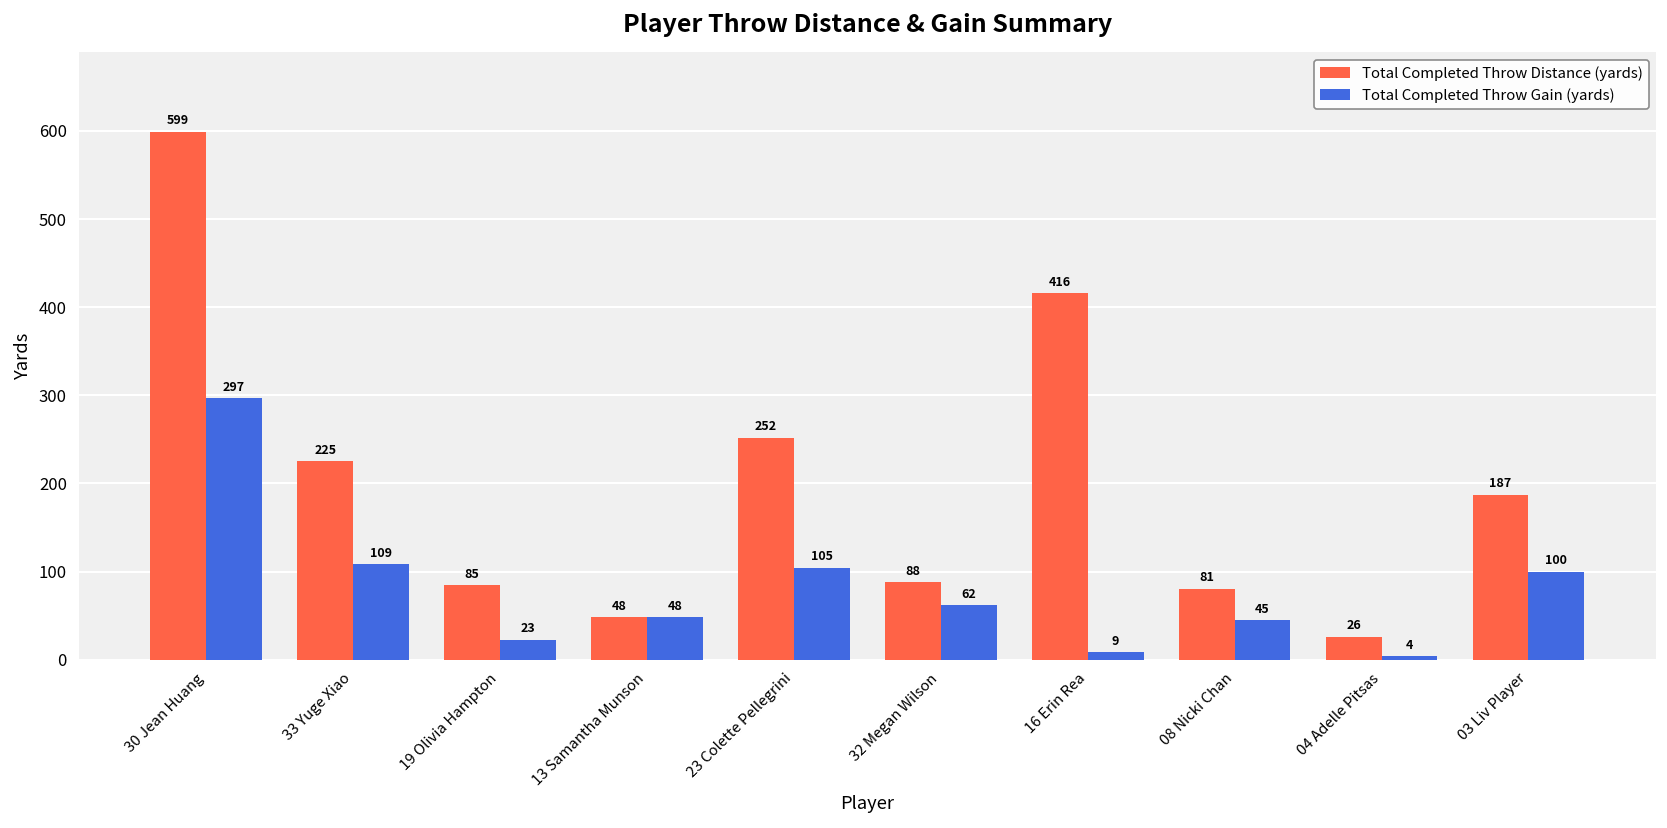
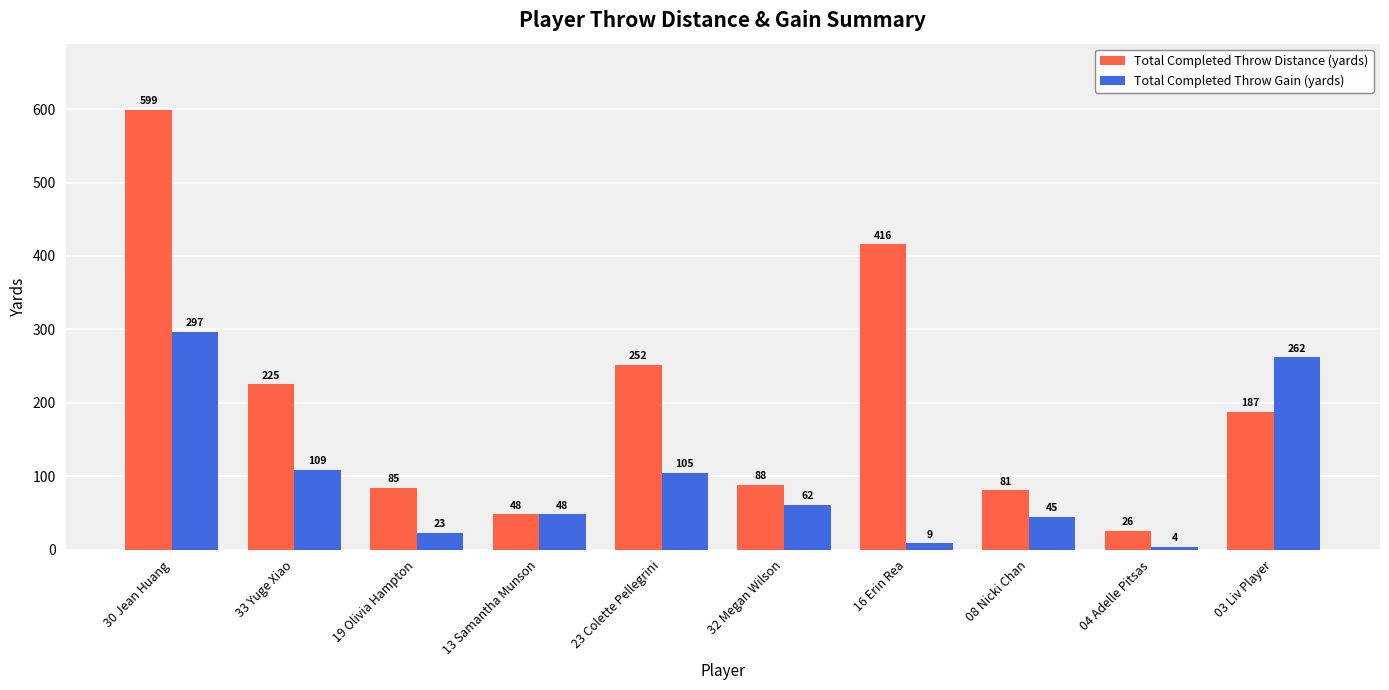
  {
    "Total Completed Throw Distance (yards)": {
      "30 Jean Huang": 599,
      "33 Yuge Xiao": 225,
      "19 Olivia Hampton": 85,
      "13 Samantha Munson": 48,
      "23 Colette Pellegrini": 252,
      "32 Megan Wilson": 88,
      "16 Erin Rea": 416,
      "08 Nicki Chan": 81,
      "04 Adelle Pitsas": 26,
      "03 Liv Player": 187
    },
    "Total Completed Throw Gain (yards)": {
      "30 Jean Huang": 297,
      "33 Yuge Xiao": 109,
      "19 Olivia Hampton": 23,
      "13 Samantha Munson": 48,
      "23 Colette Pellegrini": 105,
      "32 Megan Wilson": 62,
      "16 Erin Rea": 9,
      "08 Nicki Chan": 45,
      "04 Adelle Pitsas": 4,
-     "03 Liv Player": 100
+     "03 Liv Player": 262
    }
  }
